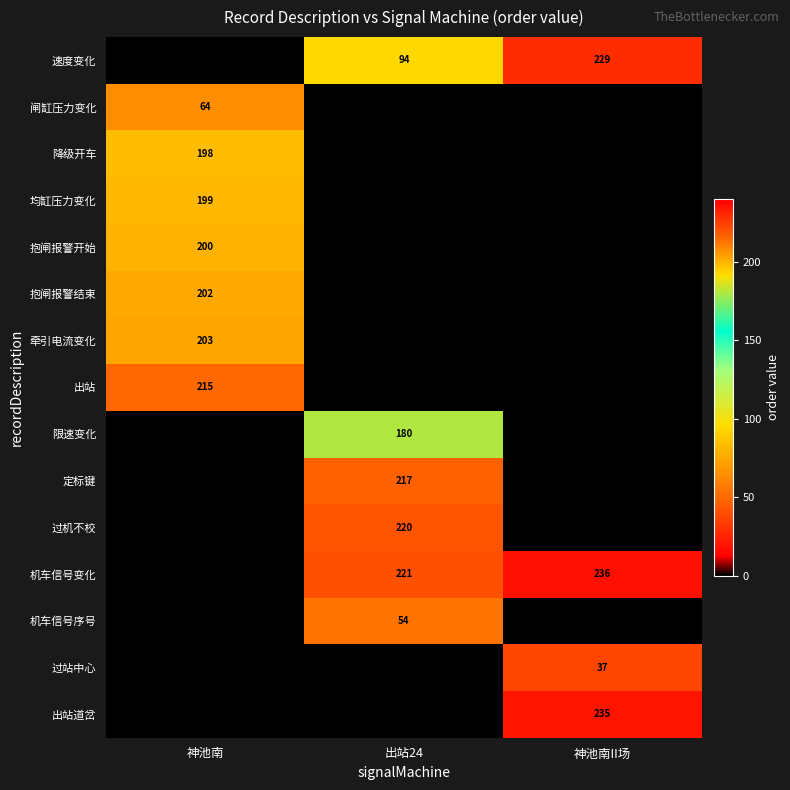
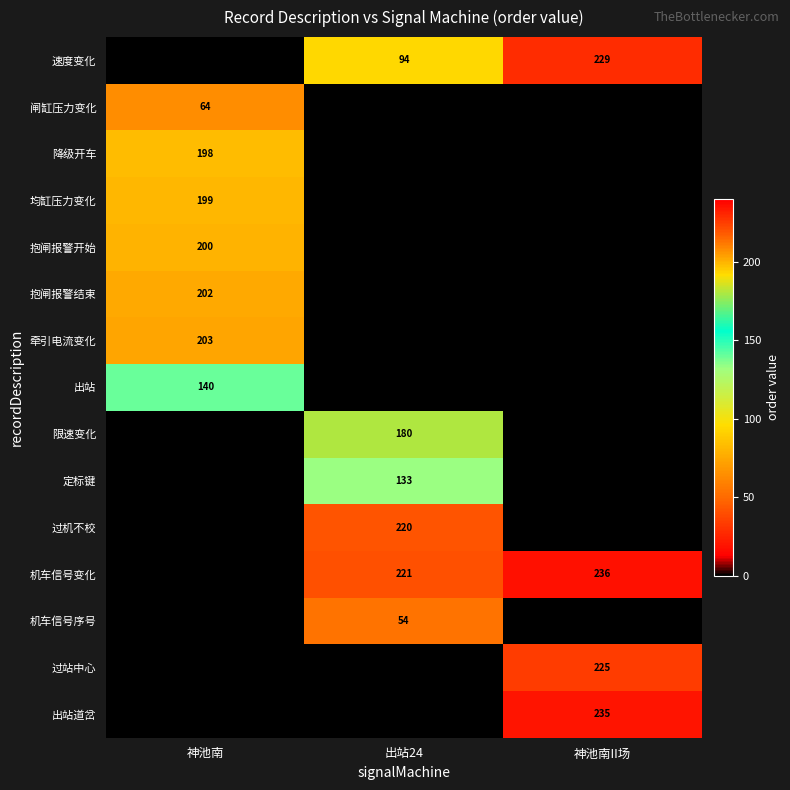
  {
    "速度变化": {
      "出站24": 94,
      "神池南II场": 229
    },
    "闸缸压力变化": {
      "神池南": 64
    },
    "降级开车": {
      "神池南": 198
    },
    "均缸压力变化": {
      "神池南": 199
    },
    "抱闸报警开始": {
      "神池南": 200
    },
    "抱闸报警结束": {
      "神池南": 202
    },
    "牵引电流变化": {
      "神池南": 203
    },
    "出站": {
-     "神池南": 215
+     "神池南": 140
    },
    "限速变化": {
      "出站24": 180
    },
    "定标键": {
-     "出站24": 217
+     "出站24": 133
    },
    "过机不校": {
      "出站24": 220
    },
    "机车信号变化": {
      "出站24": 221,
      "神池南II场": 236
    },
    "机车信号序号": {
      "出站24": 54
    },
    "过站中心": {
-     "神池南II场": 37
+     "神池南II场": 225
    },
    "出站道岔": {
      "神池南II场": 235
    }
  }
